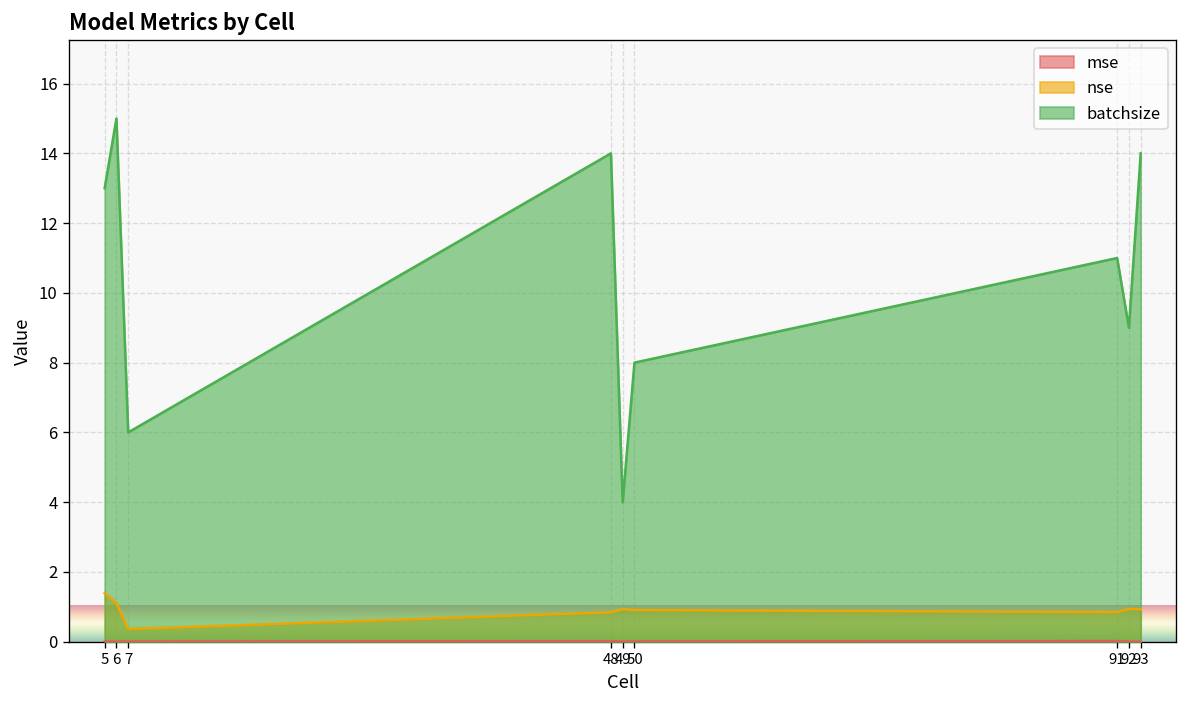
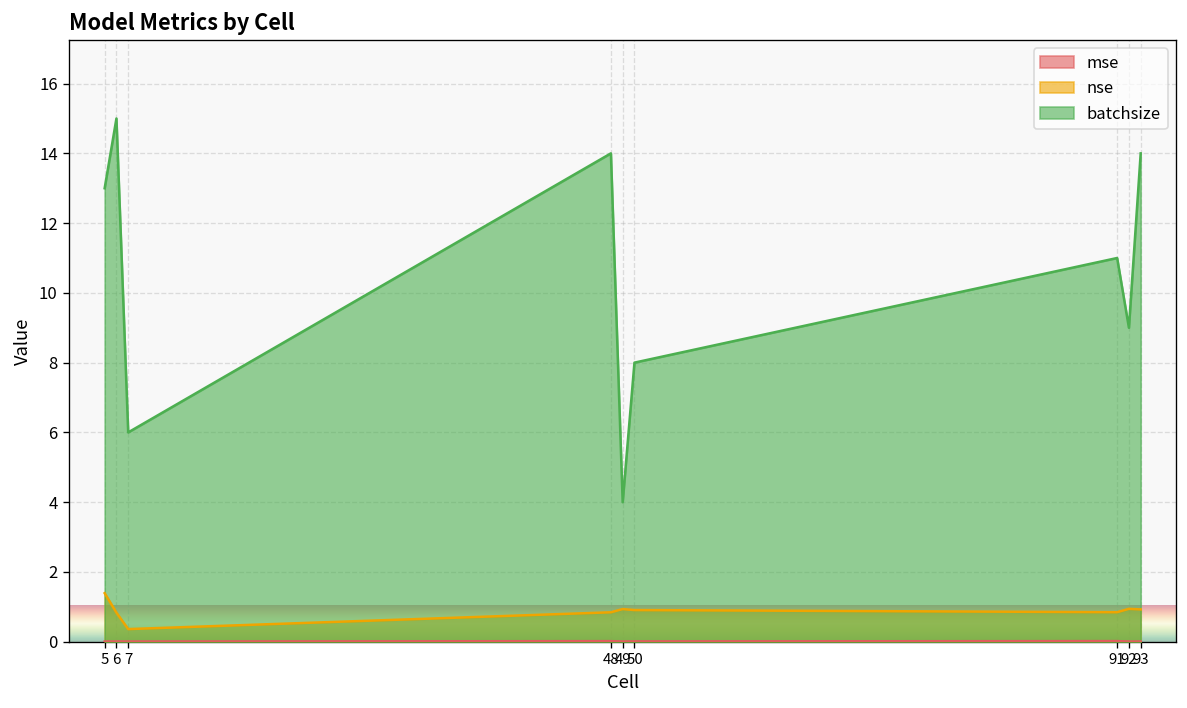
  {
    "mse": {
      "5": 0.0,
      "6": 0.0,
      "7": 0.0
    },
    "nse": {
      "5": 1.4,
-     "6": 1.1,
+     "6": 0.8,
      "7": 0.4
    },
    "batchsize": {
      "5": 13.0,
      "6": 15.0,
      "7": 6.0
    }
  }
